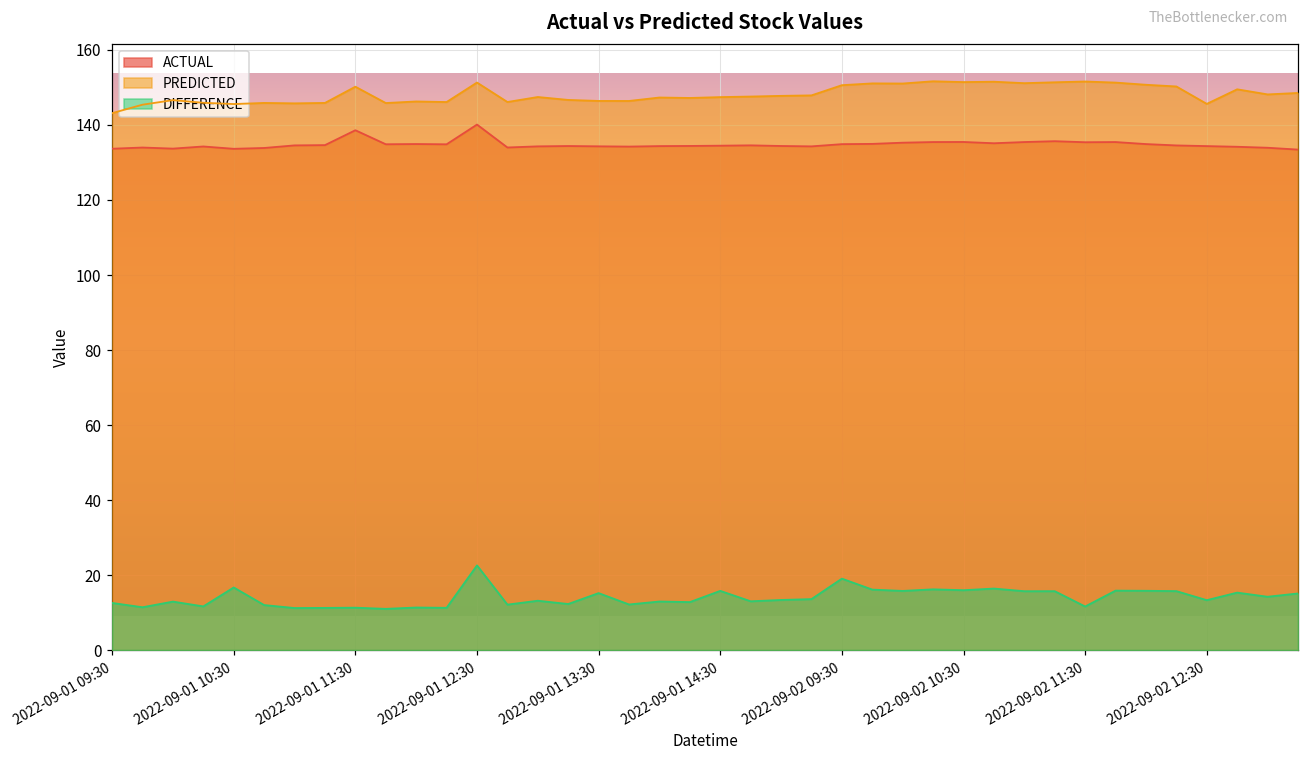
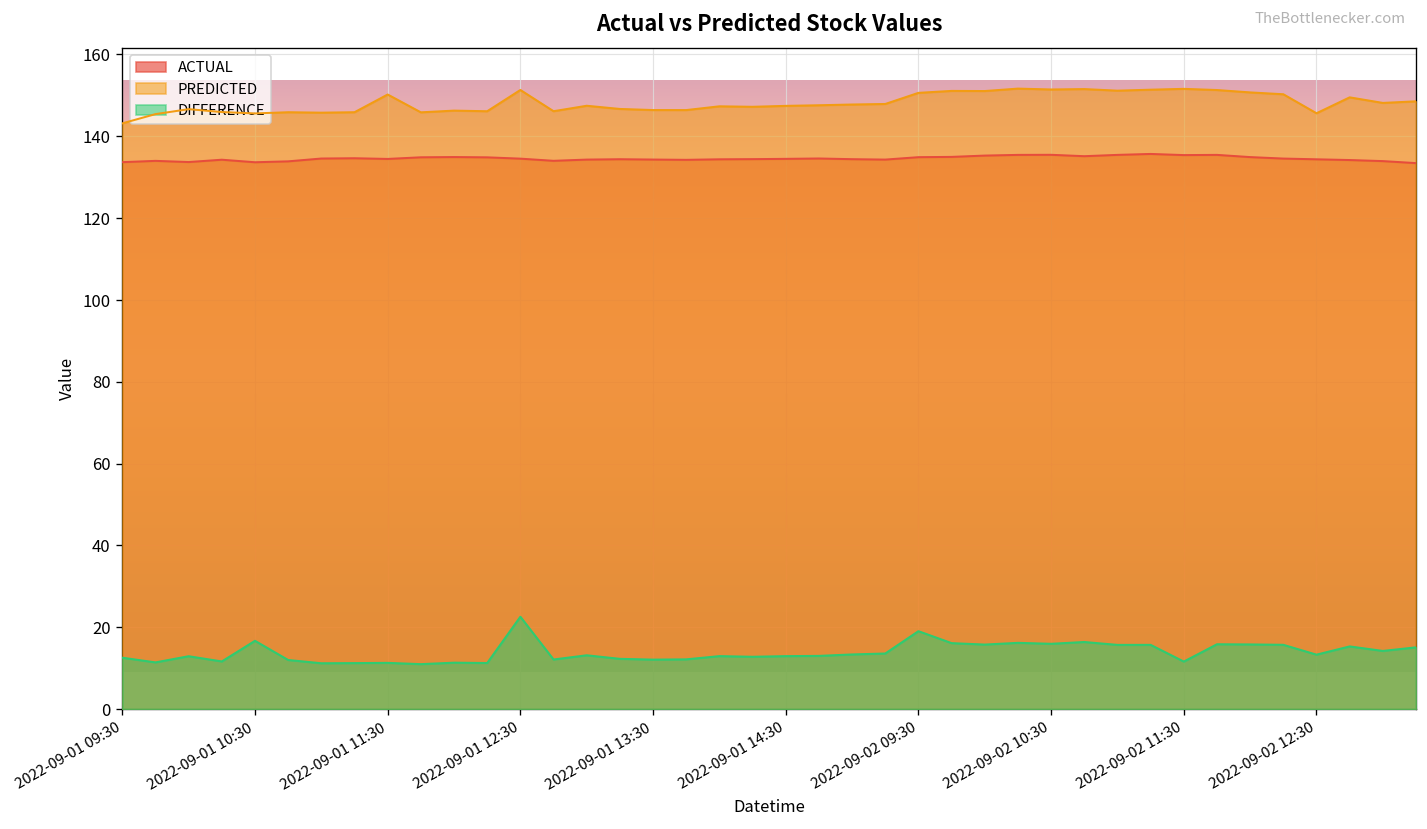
  {
    "ACTUAL": {
      "2022-09-01 09:30": 134,
      "2022-09-01 10:30": 134,
-     "2022-09-01 11:30": 139,
-     "2022-09-01 12:30": 140,
+     "2022-09-01 11:30": 134,
+     "2022-09-01 12:30": 134,
      "2022-09-01 13:30": 134,
      "2022-09-01 14:30": 134,
      "2022-09-02 09:30": 135,
      "2022-09-02 10:30": 135,
      "2022-09-02 11:30": 135,
      "2022-09-02 12:30": 134
    },
    "PREDICTED": {
      "2022-09-01 09:30": 143,
      "2022-09-01 11:30": 150,
      "2022-09-01 12:30": 151,
      "2022-09-01 13:30": 146,
      "2022-09-01 14:30": 147,
      "2022-09-02 09:30": 151,
      "2022-09-02 10:30": 151,
      "2022-09-02 11:30": 152,
      "2022-09-02 12:30": 146
    },
    "DIFFERENCE": {
      "2022-09-01 09:30": 13,
      "2022-09-01 10:30": 17,
      "2022-09-01 11:30": 11,
      "2022-09-01 12:30": 23,
-     "2022-09-01 13:30": 15,
-     "2022-09-01 14:30": 16,
+     "2022-09-01 13:30": 12,
+     "2022-09-01 14:30": 13,
      "2022-09-02 09:30": 19,
      "2022-09-02 10:30": 16,
      "2022-09-02 11:30": 12,
      "2022-09-02 12:30": 13
    }
  }
